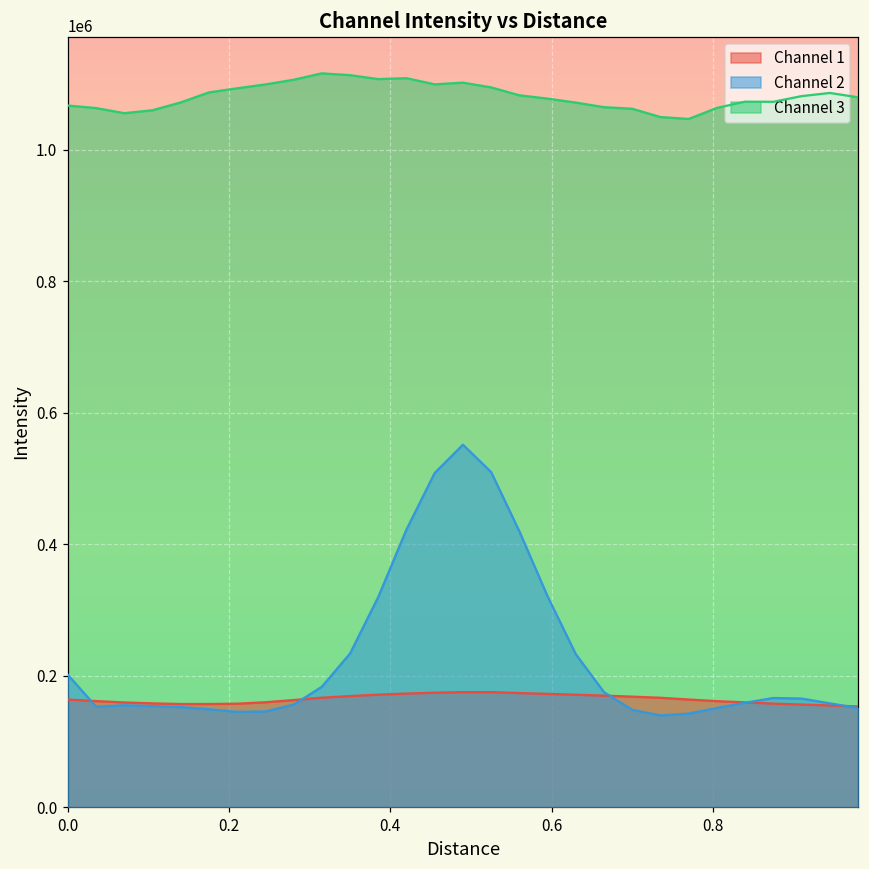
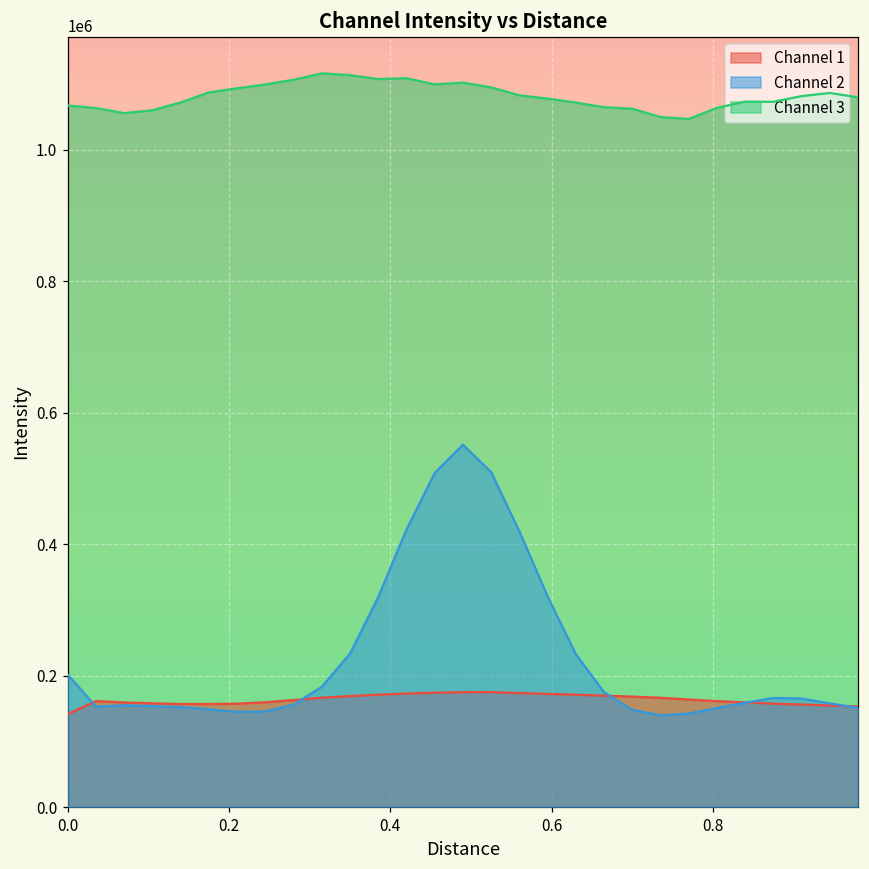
  {
    "Channel 1": {
-     "0.0": 160000
+     "0.0": 140000
    },
    "Channel 2": {
      "0.0": 200000
    },
    "Channel 3": {
      "0.0": 1070000
    }
  }
